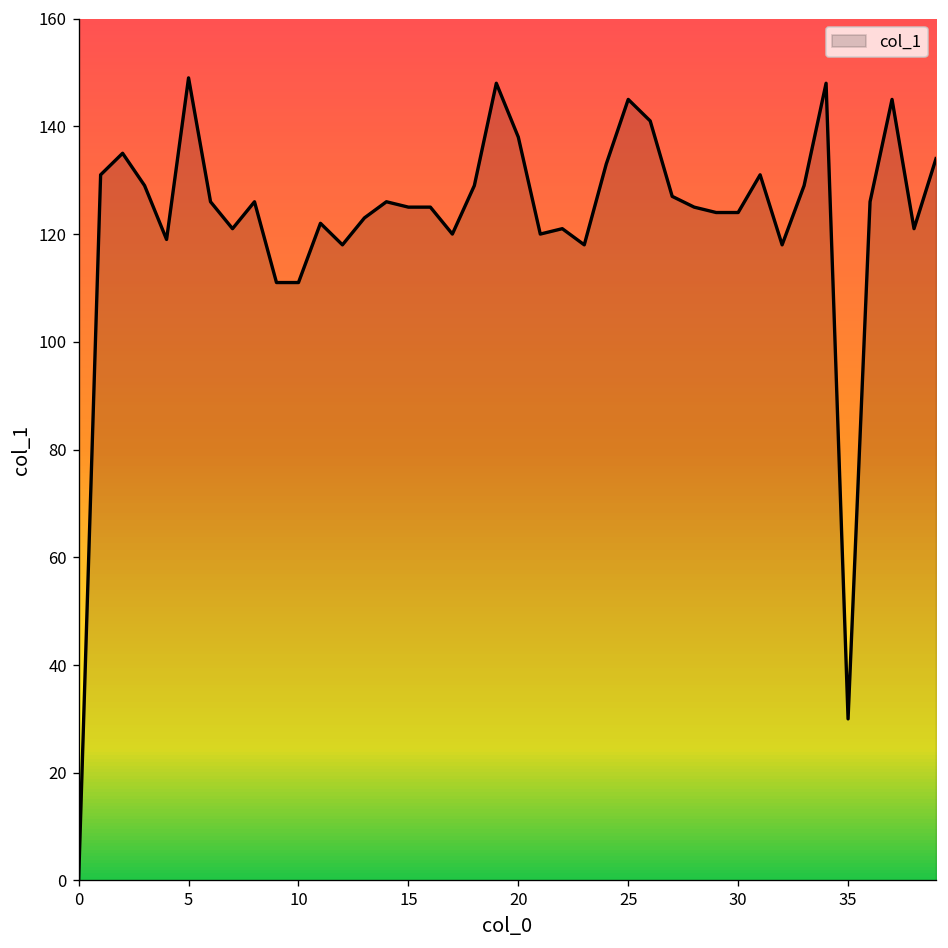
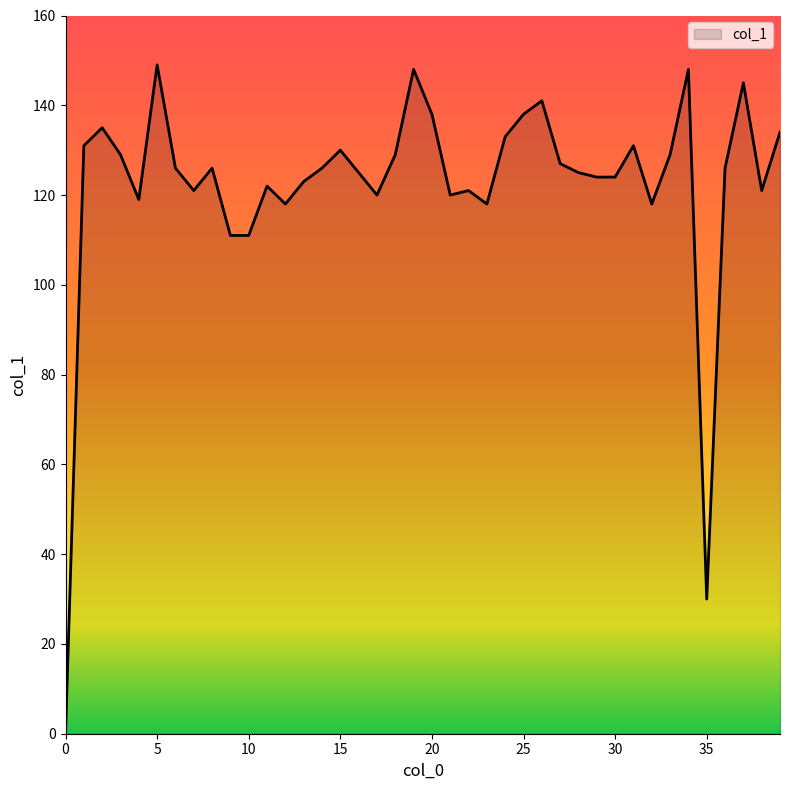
  {
    "0": 0,
    "5": 149,
    "10": 111,
-   "15": 125,
+   "15": 130,
    "20": 138,
-   "25": 145,
+   "25": 138,
    "30": 124,
    "35": 30
  }
